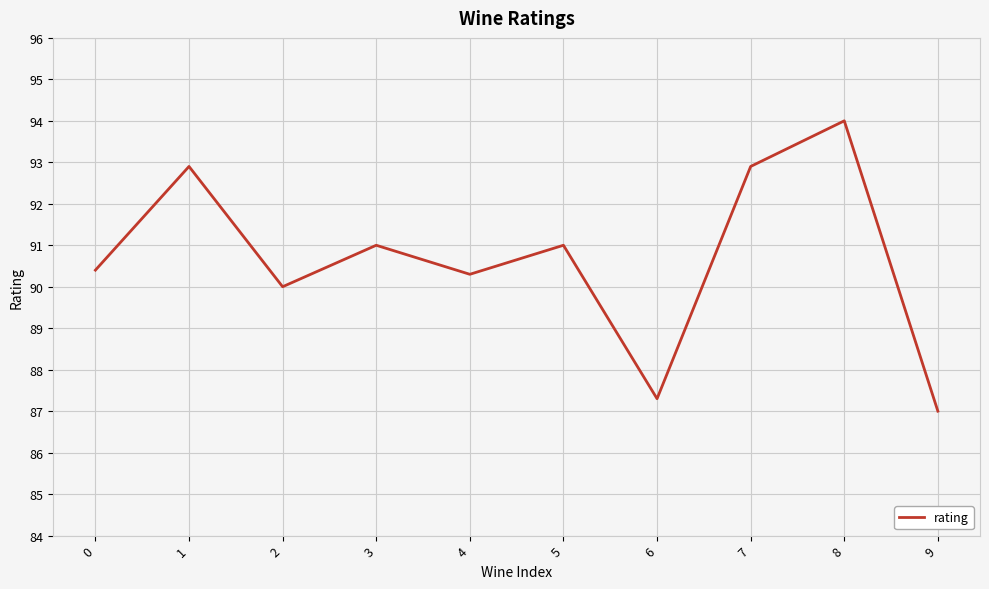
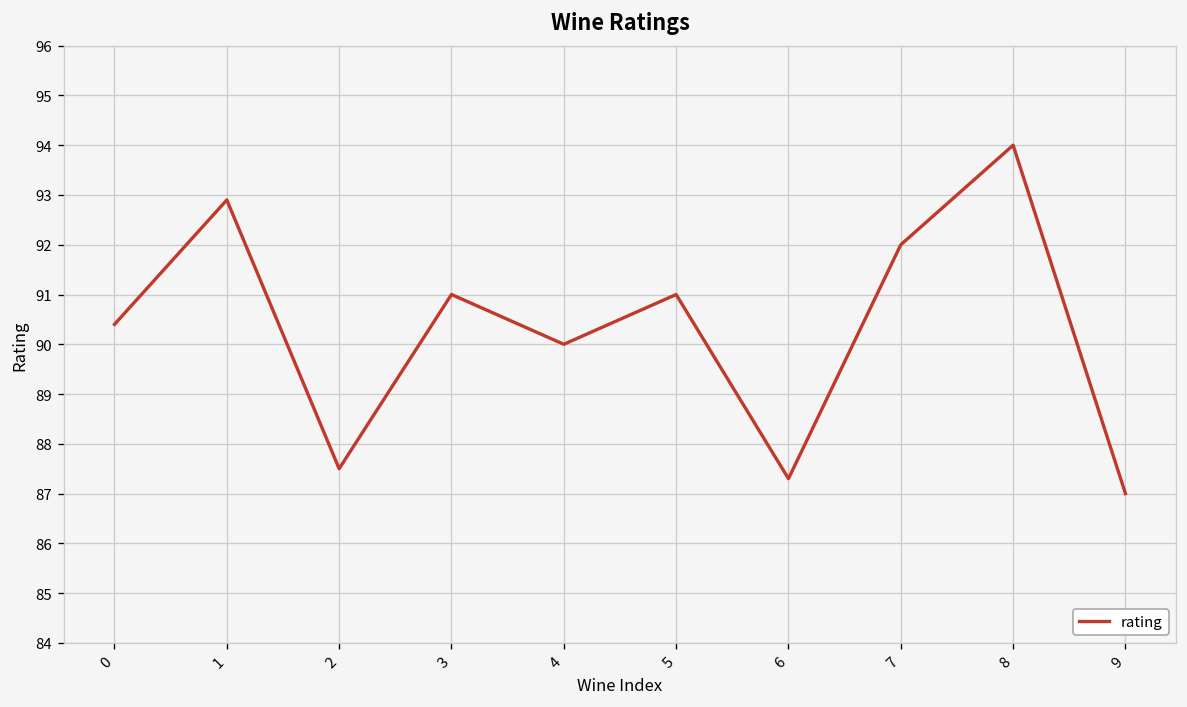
  {
    "0": 90.4,
    "1": 92.9,
-   "2": 90.0,
+   "2": 87.5,
    "3": 91.0,
-   "4": 90.3,
+   "4": 90.0,
    "5": 91.0,
    "6": 87.3,
-   "7": 92.9,
+   "7": 92.0,
    "8": 94.0,
    "9": 87.0
  }
